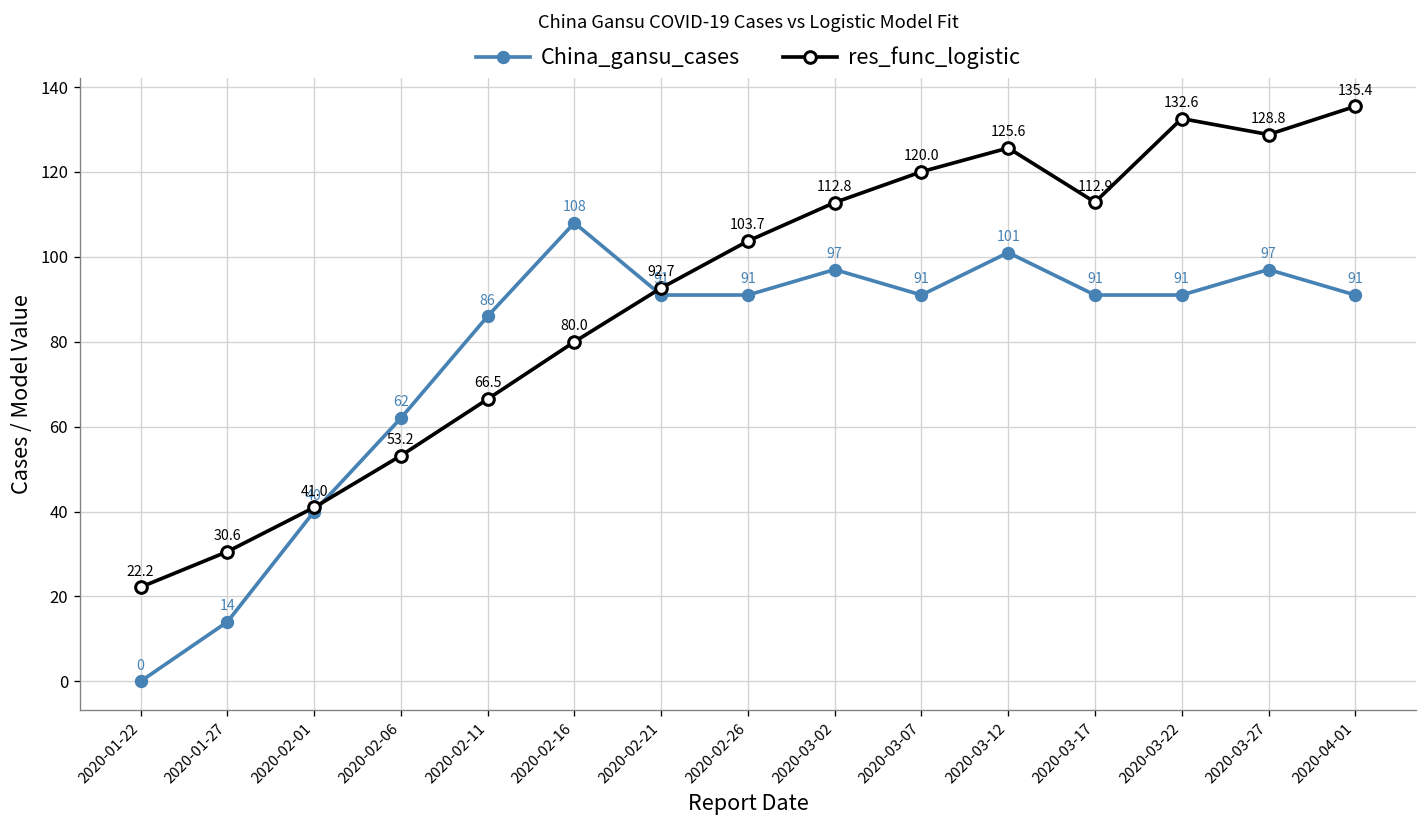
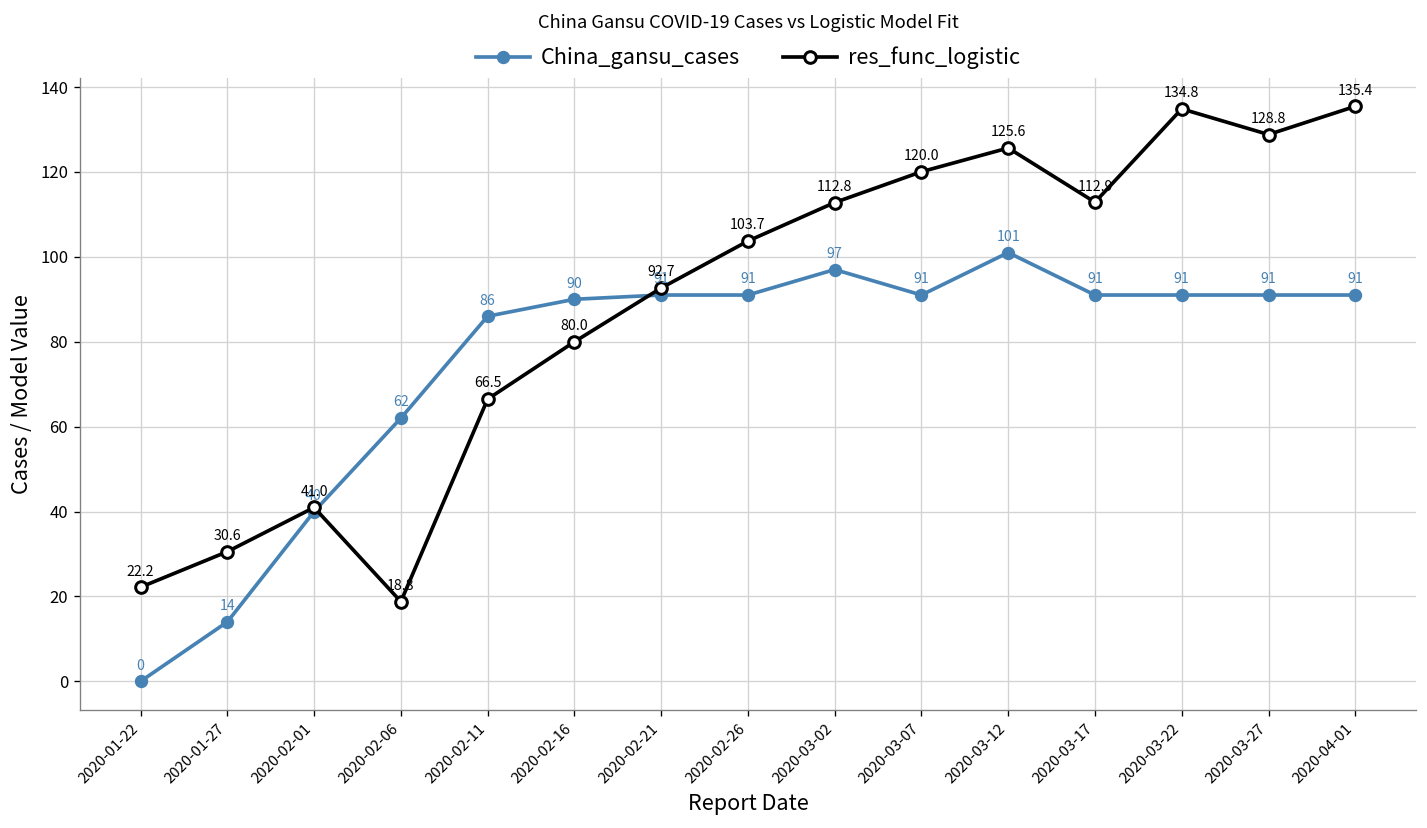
  {
    "China_gansu_cases": {
      "2020-01-22": 0,
      "2020-01-27": 14,
      "2020-02-06": 62,
      "2020-02-11": 86,
-     "2020-02-16": 108,
+     "2020-02-16": 90,
      "2020-02-26": 91,
      "2020-03-02": 97,
      "2020-03-07": 91,
      "2020-03-12": 101,
      "2020-03-17": 91,
      "2020-03-22": 91,
-     "2020-03-27": 97,
+     "2020-03-27": 91,
      "2020-04-01": 91
    },
    "res_func_logistic": {
      "2020-01-22": 22.2,
      "2020-01-27": 30.6,
-     "2020-02-06": 53.2,
+     "2020-02-06": 18.8,
      "2020-02-11": 66.5,
      "2020-02-16": 80.0,
      "2020-02-26": 103.7,
      "2020-03-02": 112.8,
      "2020-03-07": 120.0,
      "2020-03-12": 125.6,
      "2020-03-17": 112.9,
-     "2020-03-22": 132.6,
+     "2020-03-22": 134.8,
      "2020-03-27": 128.8,
      "2020-04-01": 135.4
    }
  }
